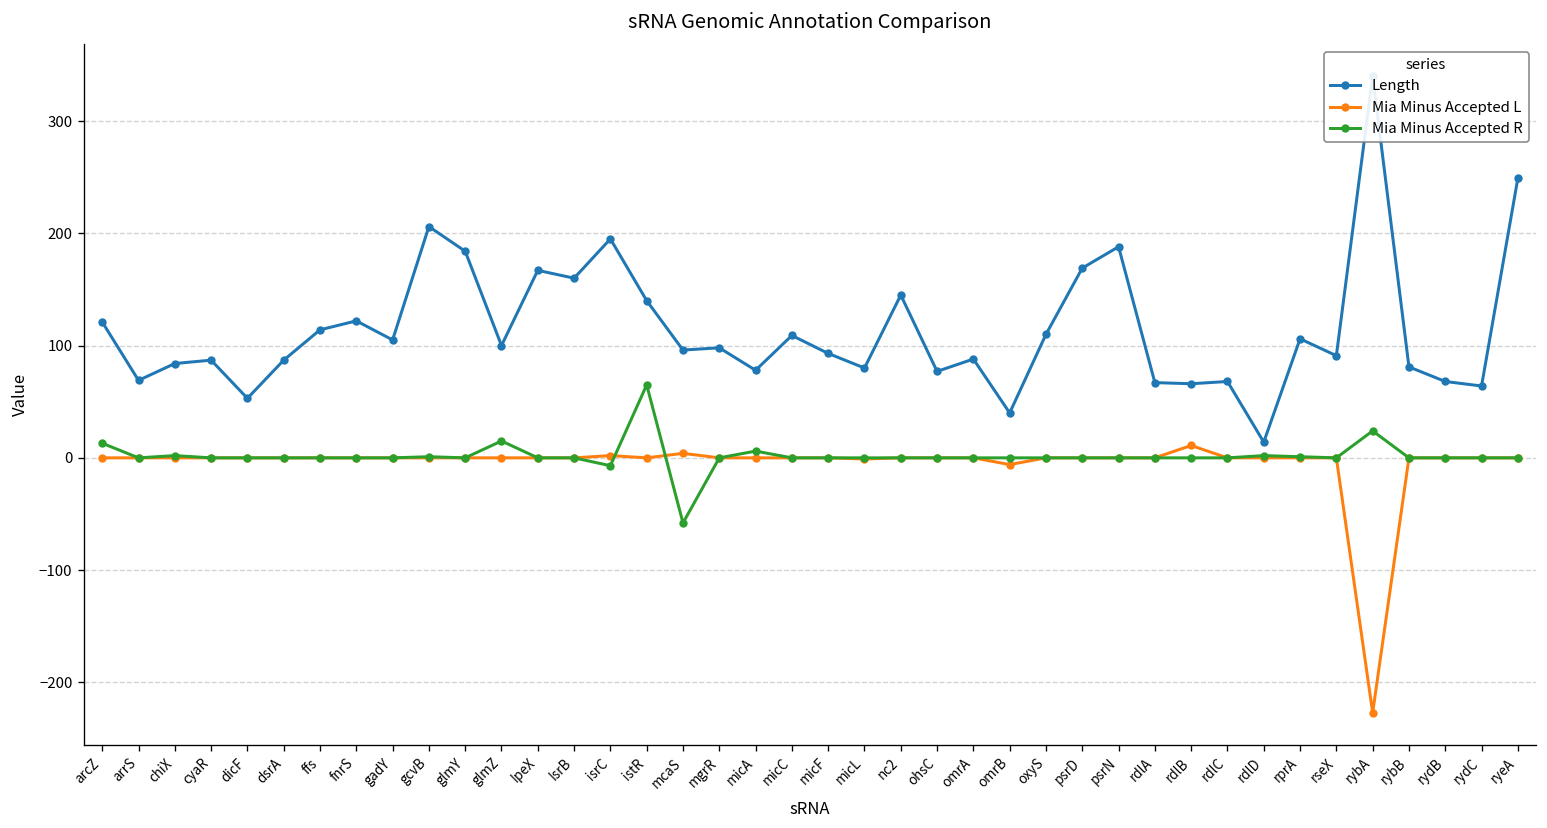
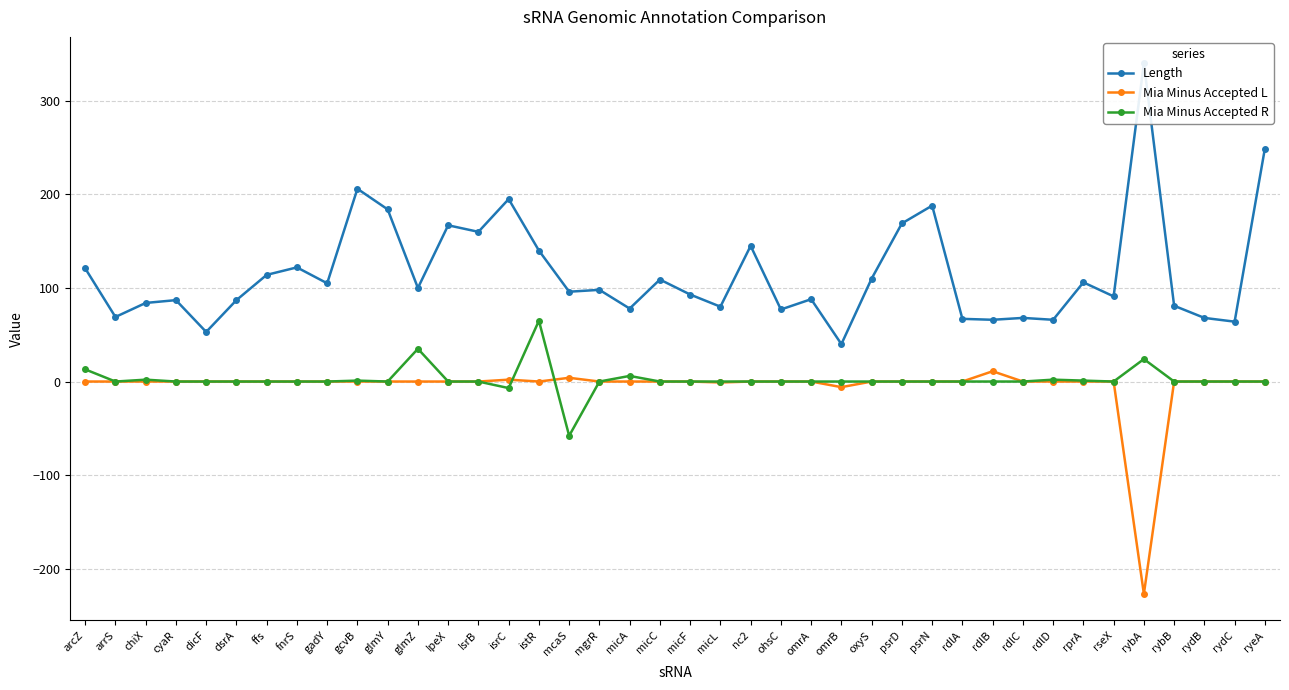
  {
    "Length": {
      "arcZ": 120,
      "arrS": 70,
      "chiX": 80,
      "cyaR": 90,
      "dicF": 50,
      "dsrA": 90,
      "ffs": 110,
      "fnrS": 120,
      "gadY": 110,
      "gcvB": 210,
      "glmY": 180,
      "glmZ": 100,
      "IpeX": 170,
      "IsrB": 160,
      "isrC": 200,
      "istR": 140,
      "mcaS": 100,
      "mgrR": 100,
      "micA": 80,
      "micC": 110,
      "micF": 90,
      "micL": 80,
      "nc2": 150,
      "ohsC": 80,
      "omrA": 90,
      "omrB": 40,
      "oxyS": 110,
      "psrD": 170,
      "psrN": 190,
      "rdlA": 70,
      "rdlB": 70,
      "rdlC": 70,
-     "rdlD": 10,
+     "rdlD": 70,
      "rprA": 110,
      "rseX": 90,
      "rybB": 80,
      "rydB": 70,
      "rydC": 60,
      "ryeA": 250
    },
    "Mia Minus Accepted L": {
      "arcZ": 0,
      "glmZ": 0,
      "isrC": 0,
      "istR": 0,
      "mcaS": 0,
      "micA": 0,
      "omrB": -10,
      "rdlB": 10,
      "rybA": -230
    },
    "Mia Minus Accepted R": {
      "arcZ": 10,
-     "glmZ": 20,
+     "glmZ": 40,
      "isrC": -10,
      "istR": 70,
      "mcaS": -60,
      "micA": 10,
      "omrB": 0,
      "rdlB": 0,
      "rybA": 20
    }
  }
